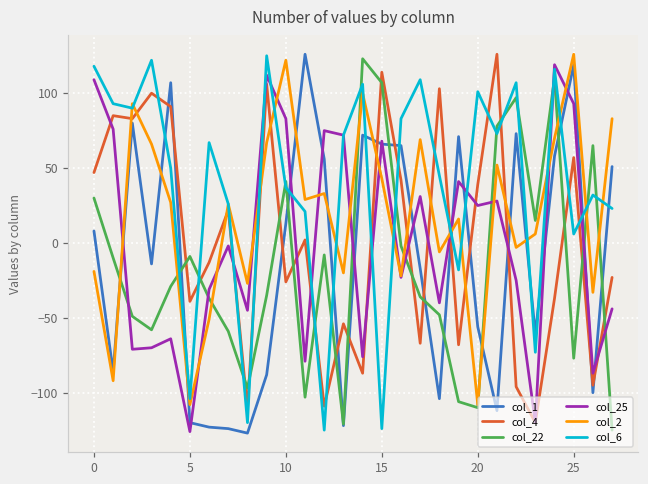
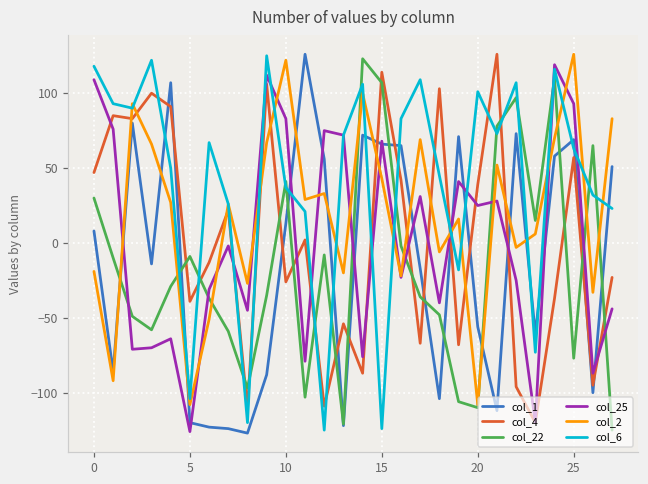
  {
    "col_1": {
      "0": 8,
      "5": -120,
      "10": 13,
      "15": 66,
      "20": -56,
-     "25": 119
+     "25": 69
    },
    "col_4": {
      "0": 47,
      "5": -39,
      "10": -26,
      "15": 114,
      "20": 39,
      "25": 57
    },
    "col_22": {
      "0": 30,
      "5": -9,
      "10": 41,
      "15": 107,
      "25": -77
    },
    "col_25": {
      "0": 109,
      "5": -126,
      "10": 83,
      "15": 68,
      "20": 25,
      "25": 93
    },
    "col_2": {
      "0": -19,
      "5": -108,
      "10": 122,
      "15": 43,
      "25": 126
    },
    "col_6": {
      "0": 118,
      "5": -104,
      "10": 37,
      "15": -124,
      "20": 101,
-     "25": 6
+     "25": 63
    }
  }
